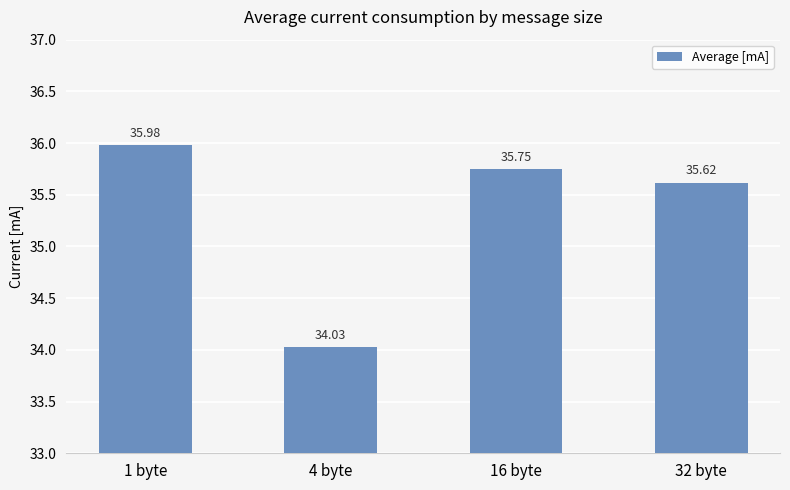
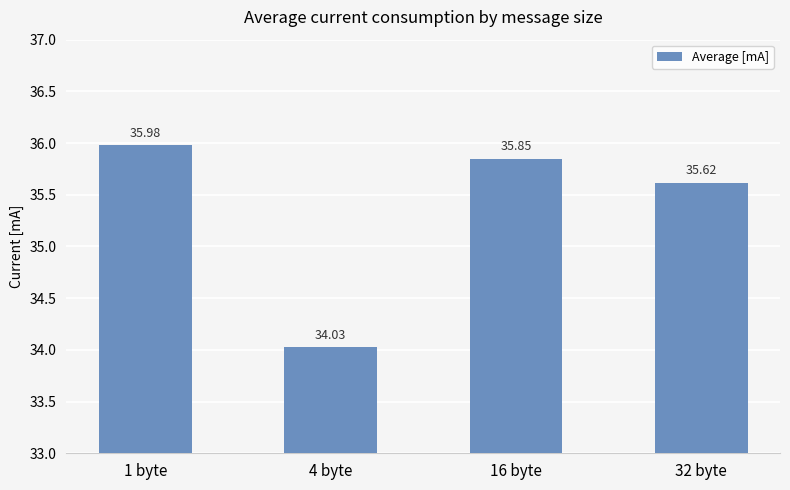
  {
    "1 byte": 35.98,
    "4 byte": 34.03,
-   "16 byte": 35.75,
+   "16 byte": 35.85,
    "32 byte": 35.62
  }
